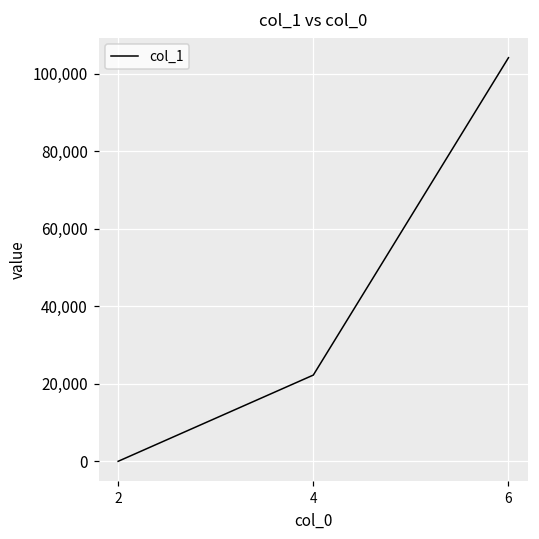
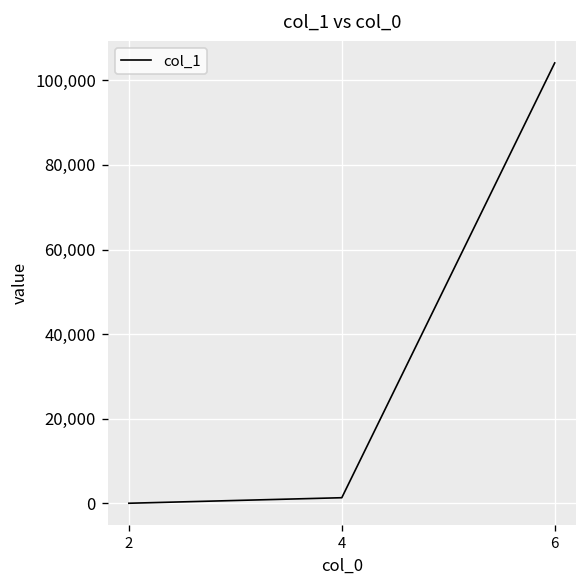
  {
    "2": "0",
-   "4": "22,000",
+   "4": "1,000",
    "6": "104,000"
  }
